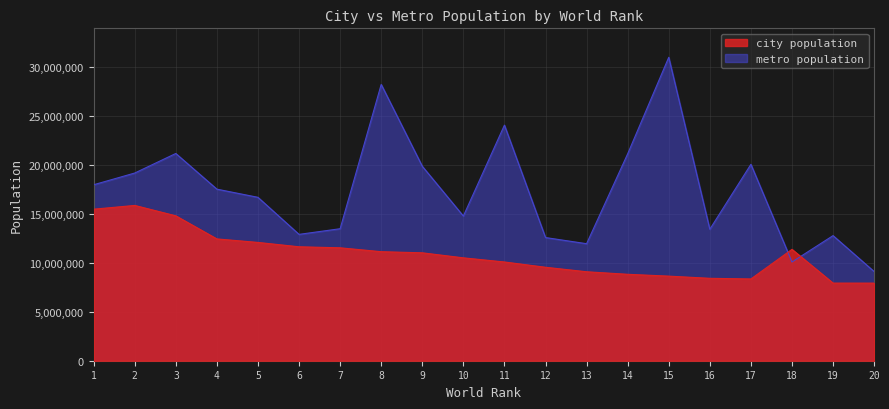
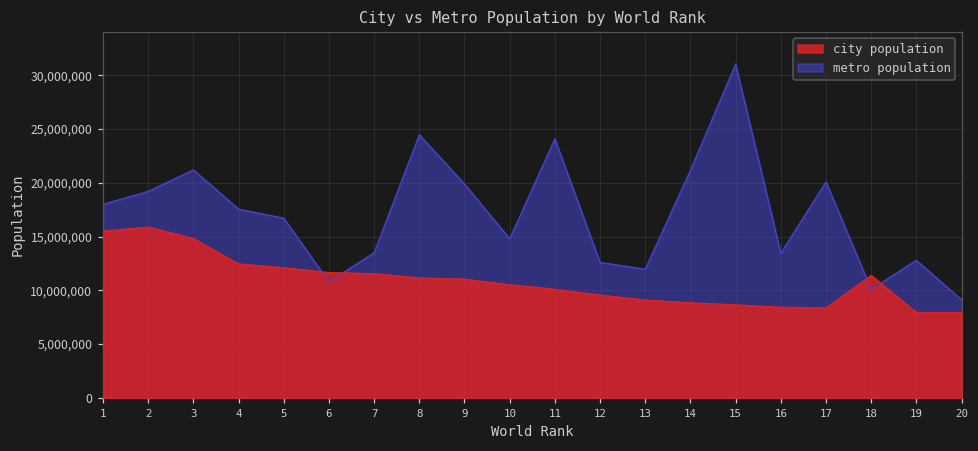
  {
    "metro population": {
      "1": "18,000,000",
      "2": "19,000,000",
      "3": "21,000,000",
      "4": "18,000,000",
      "5": "17,000,000",
-     "6": "13,000,000",
+     "6": "11,000,000",
      "7": "14,000,000",
-     "8": "28,000,000",
+     "8": "24,000,000",
      "9": "20,000,000",
      "10": "15,000,000",
      "11": "24,000,000",
      "12": "13,000,000",
      "13": "12,000,000",
      "14": "21,000,000",
      "15": "31,000,000",
      "16": "13,000,000",
      "17": "20,000,000",
      "18": "10,000,000",
      "19": "13,000,000",
      "20": "9,000,000"
    },
    "city population": {
      "1": "16,000,000",
      "2": "16,000,000",
      "3": "15,000,000",
      "4": "12,000,000",
      "5": "12,000,000",
      "6": "12,000,000",
      "7": "12,000,000",
      "8": "11,000,000",
      "9": "11,000,000",
      "10": "11,000,000",
      "11": "10,000,000",
      "12": "10,000,000",
      "13": "9,000,000",
      "14": "9,000,000",
      "15": "9,000,000",
      "16": "8,000,000",
      "17": "8,000,000",
      "18": "11,000,000",
      "19": "8,000,000",
      "20": "8,000,000"
    }
  }
